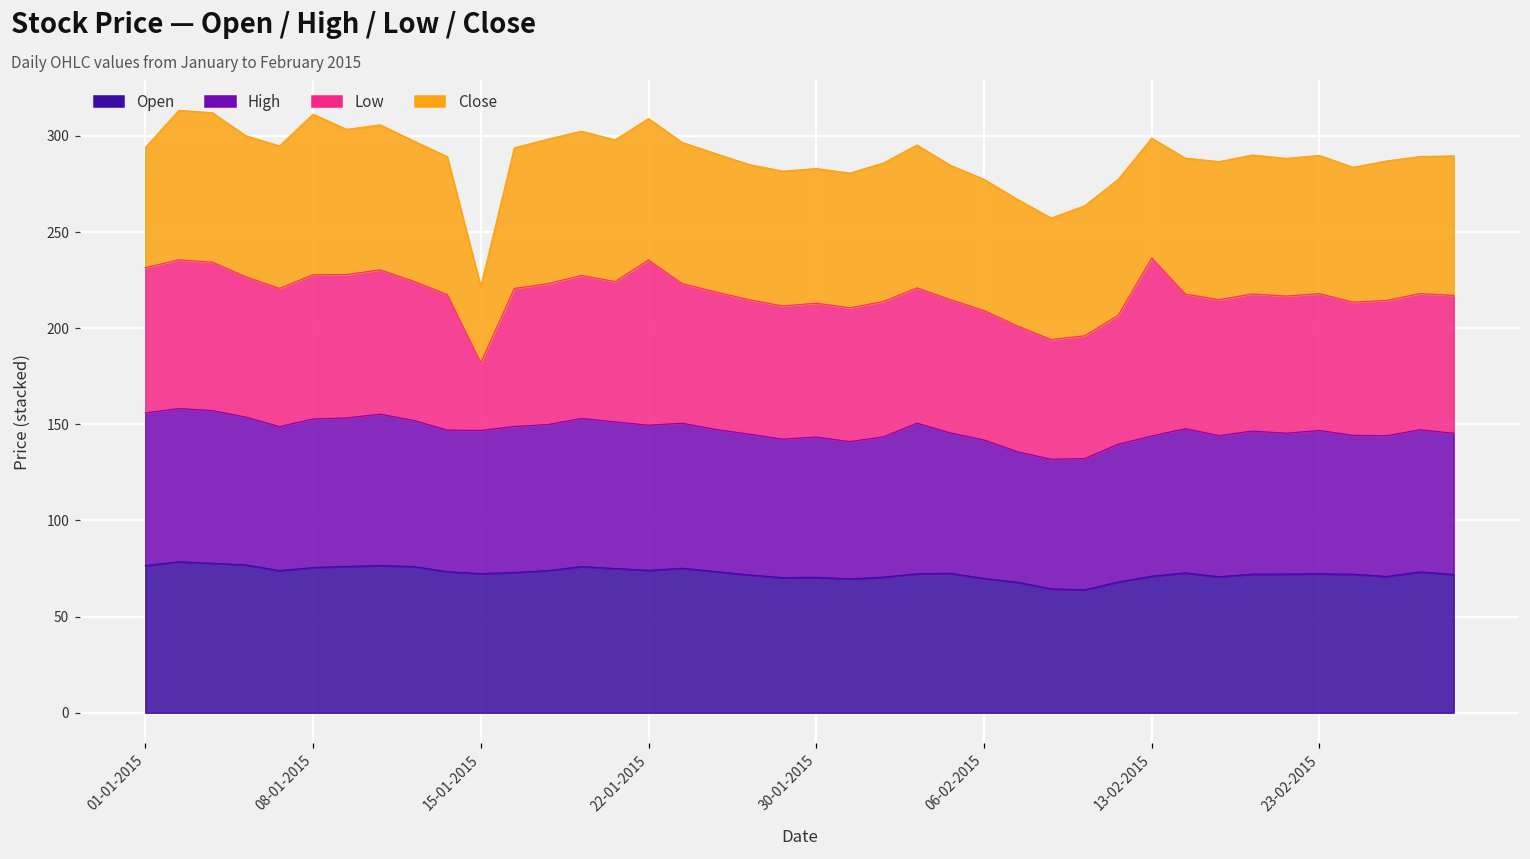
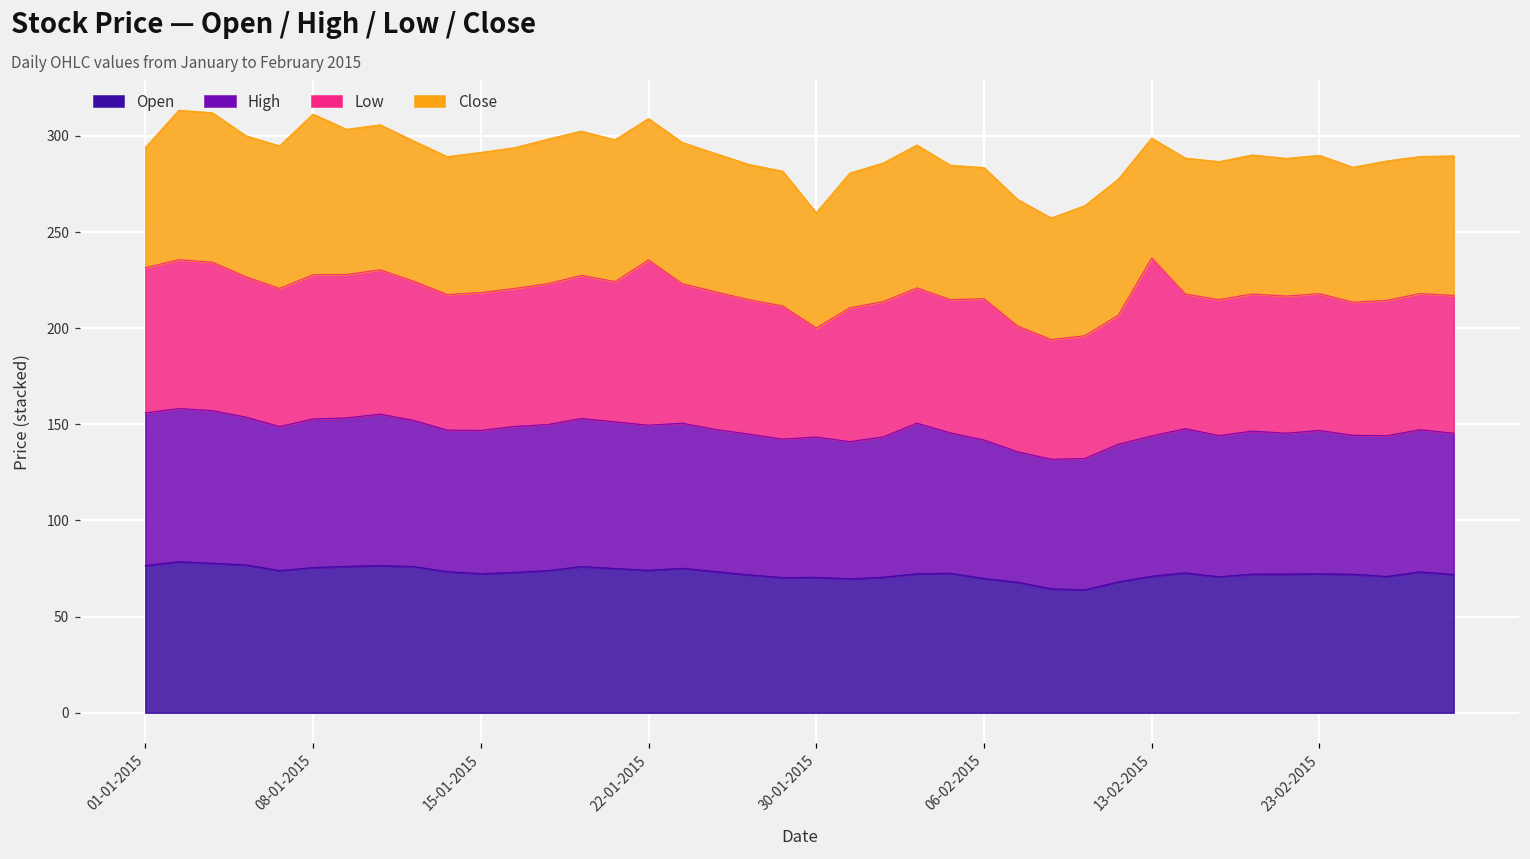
  {
    "Low": {
      "01-01-2015": 76,
      "08-01-2015": 75,
-     "15-01-2015": 35,
+     "15-01-2015": 72,
      "22-01-2015": 86,
-     "30-01-2015": 70,
-     "06-02-2015": 67,
+     "30-01-2015": 57,
+     "06-02-2015": 73,
      "13-02-2015": 93,
      "23-02-2015": 71
    },
    "Close": {
      "01-01-2015": 62,
      "08-01-2015": 84,
-     "15-01-2015": 40,
+     "15-01-2015": 73,
      "22-01-2015": 74,
-     "30-01-2015": 70,
+     "30-01-2015": 60,
      "06-02-2015": 68,
      "13-02-2015": 62,
      "23-02-2015": 72
    }
  }
